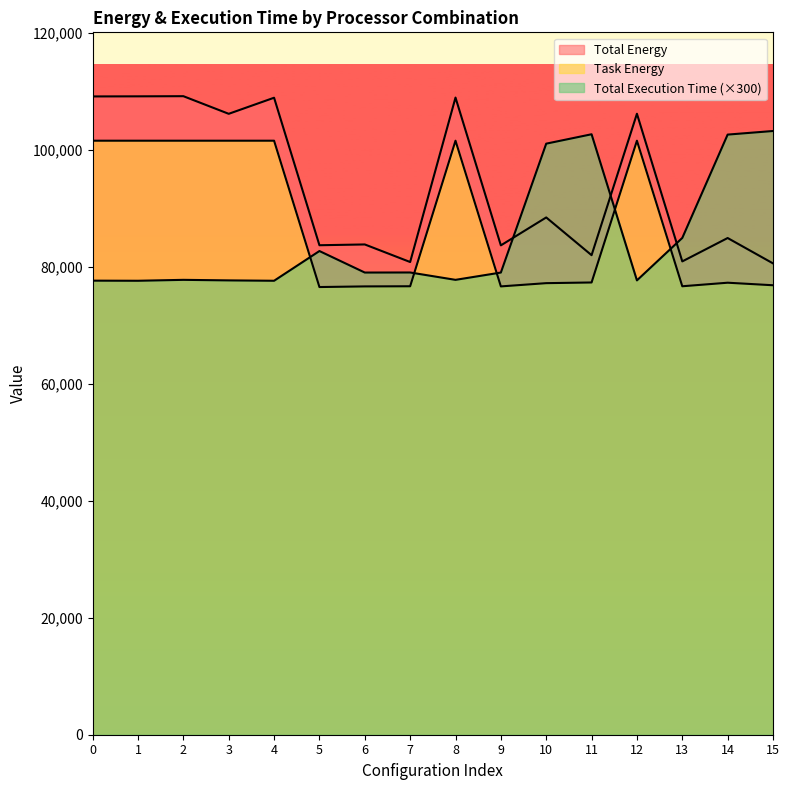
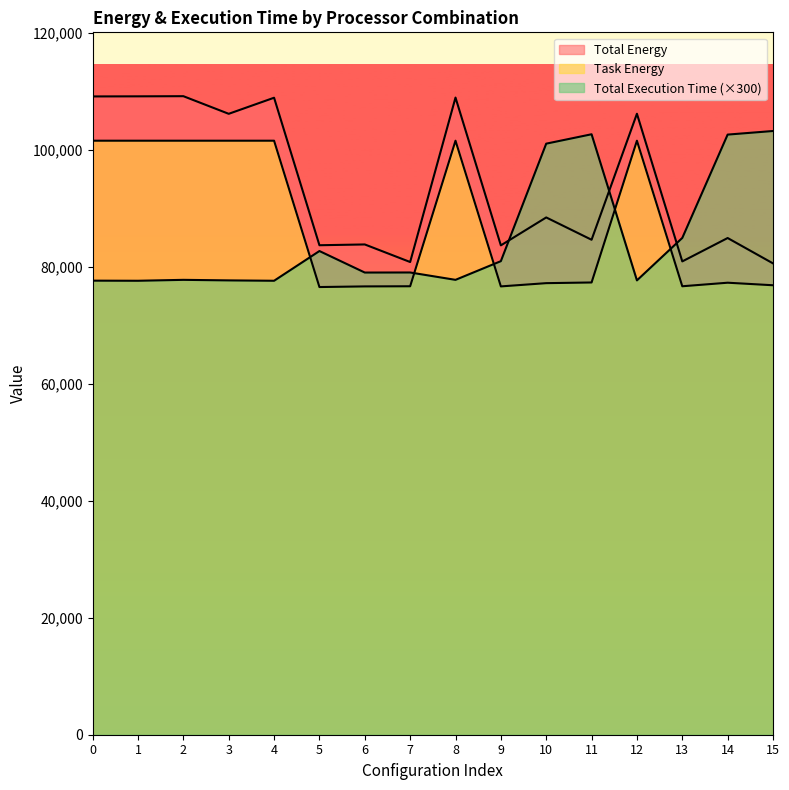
  {
    "Total Energy": {
      "0": "109,000",
      "1": "109,000",
      "2": "109,000",
      "3": "106,000",
      "4": "109,000",
      "5": "84,000",
      "6": "84,000",
      "7": "81,000",
      "8": "109,000",
      "9": "84,000",
      "10": "88,000",
-     "11": "82,000",
+     "11": "85,000",
      "12": "106,000",
      "13": "81,000",
      "14": "85,000",
      "15": "81,000"
    },
    "Task Energy": {
      "0": "102,000",
      "1": "102,000",
      "2": "102,000",
      "3": "102,000",
      "4": "102,000",
      "5": "77,000",
      "6": "77,000",
      "7": "77,000",
      "8": "102,000",
      "9": "77,000",
      "10": "77,000",
      "11": "77,000",
      "12": "102,000",
      "13": "77,000",
      "14": "77,000",
      "15": "77,000"
    },
    "Total Execution Time (×300)": {
      "0": "78,000",
      "1": "78,000",
      "2": "78,000",
      "3": "78,000",
      "4": "78,000",
      "5": "83,000",
      "6": "79,000",
      "7": "79,000",
      "8": "78,000",
-     "9": "79,000",
+     "9": "81,000",
      "10": "101,000",
      "11": "103,000",
      "12": "78,000",
      "13": "85,000",
      "14": "103,000",
      "15": "103,000"
    }
  }
